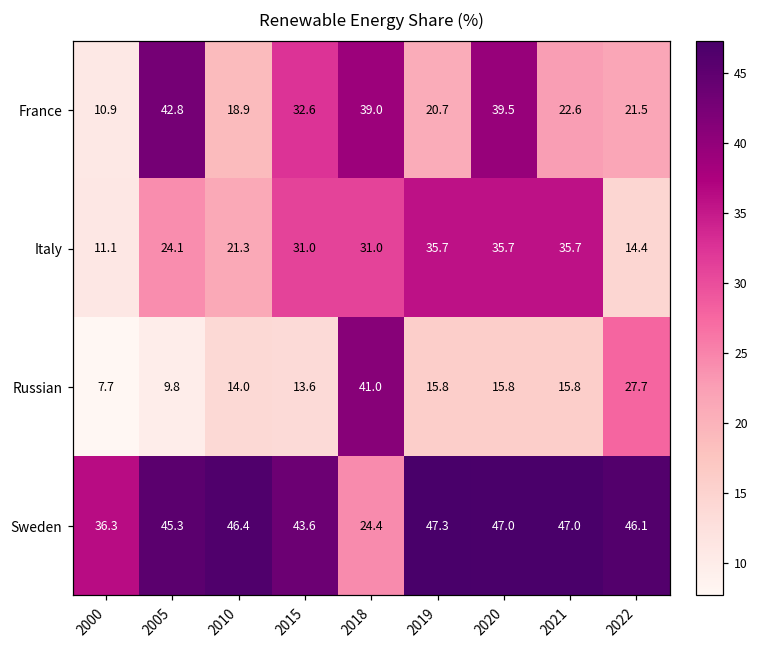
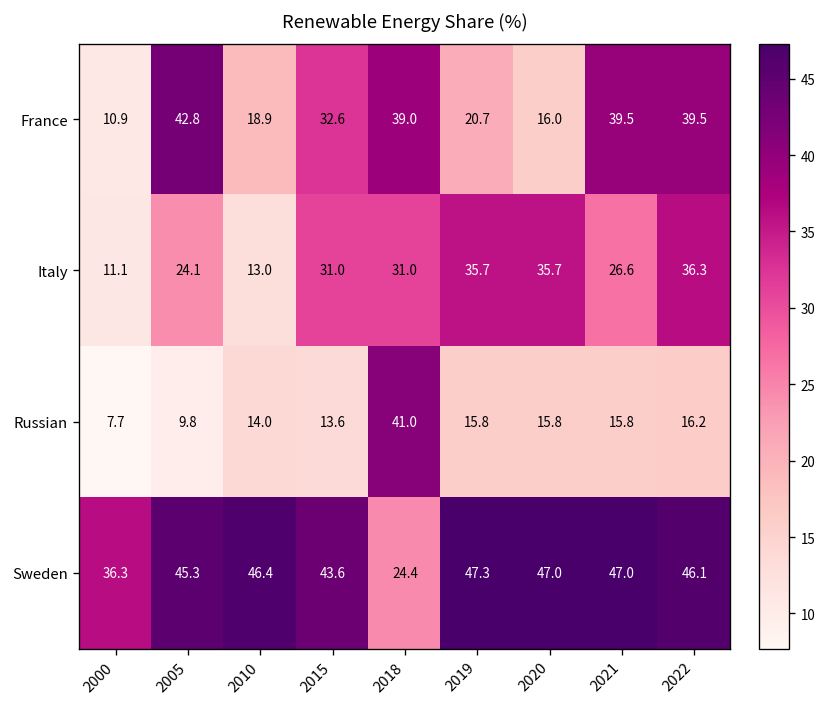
  {
    "France": {
      "2000": 10.9,
      "2005": 42.8,
      "2010": 18.9,
      "2015": 32.6,
      "2018": 39.0,
      "2019": 20.7,
-     "2020": 39.5,
-     "2021": 22.6,
-     "2022": 21.5
+     "2020": 16.0,
+     "2021": 39.5,
+     "2022": 39.5
    },
    "Italy": {
      "2000": 11.1,
      "2005": 24.1,
-     "2010": 21.3,
+     "2010": 13.0,
      "2015": 31.0,
      "2018": 31.0,
      "2019": 35.7,
      "2020": 35.7,
-     "2021": 35.7,
-     "2022": 14.4
+     "2021": 26.6,
+     "2022": 36.3
    },
    "Russian": {
      "2000": 7.7,
      "2005": 9.8,
      "2010": 14.0,
      "2015": 13.6,
      "2018": 41.0,
      "2019": 15.8,
      "2020": 15.8,
      "2021": 15.8,
-     "2022": 27.7
+     "2022": 16.2
    },
    "Sweden": {
      "2000": 36.3,
      "2005": 45.3,
      "2010": 46.4,
      "2015": 43.6,
      "2018": 24.4,
      "2019": 47.3,
      "2020": 47.0,
      "2021": 47.0,
      "2022": 46.1
    }
  }
